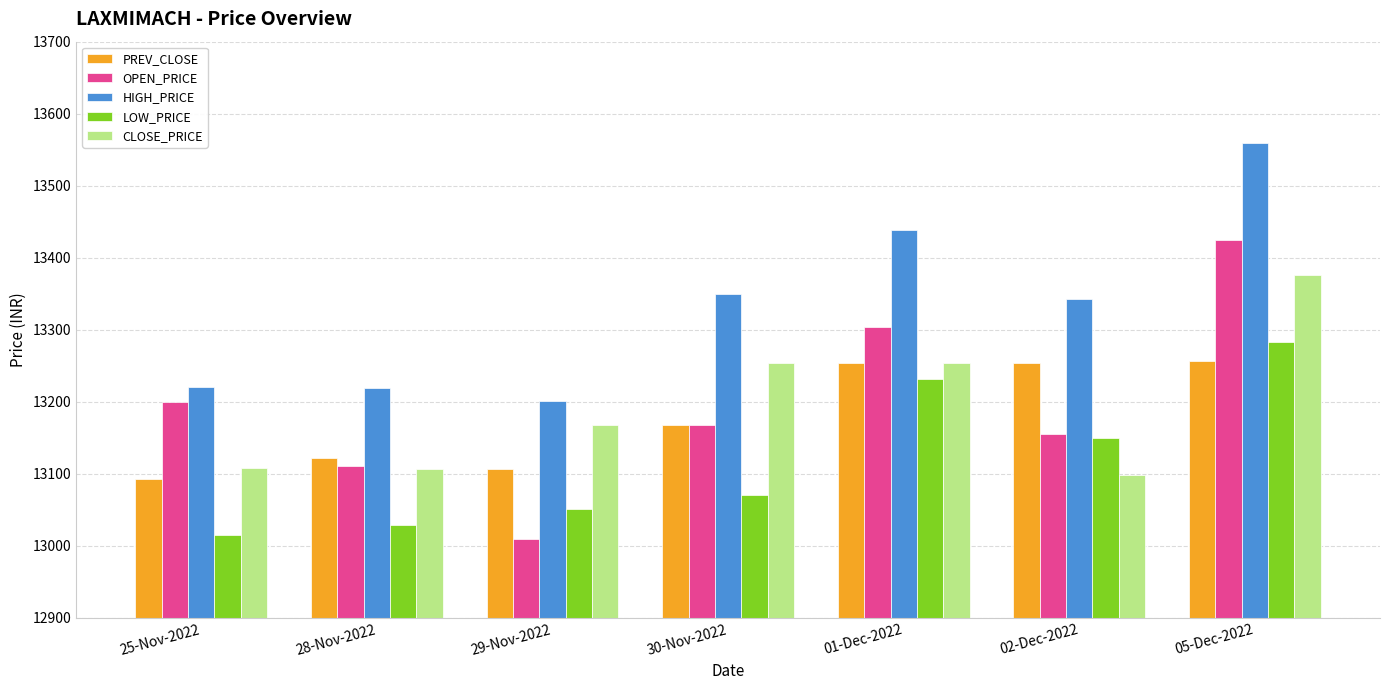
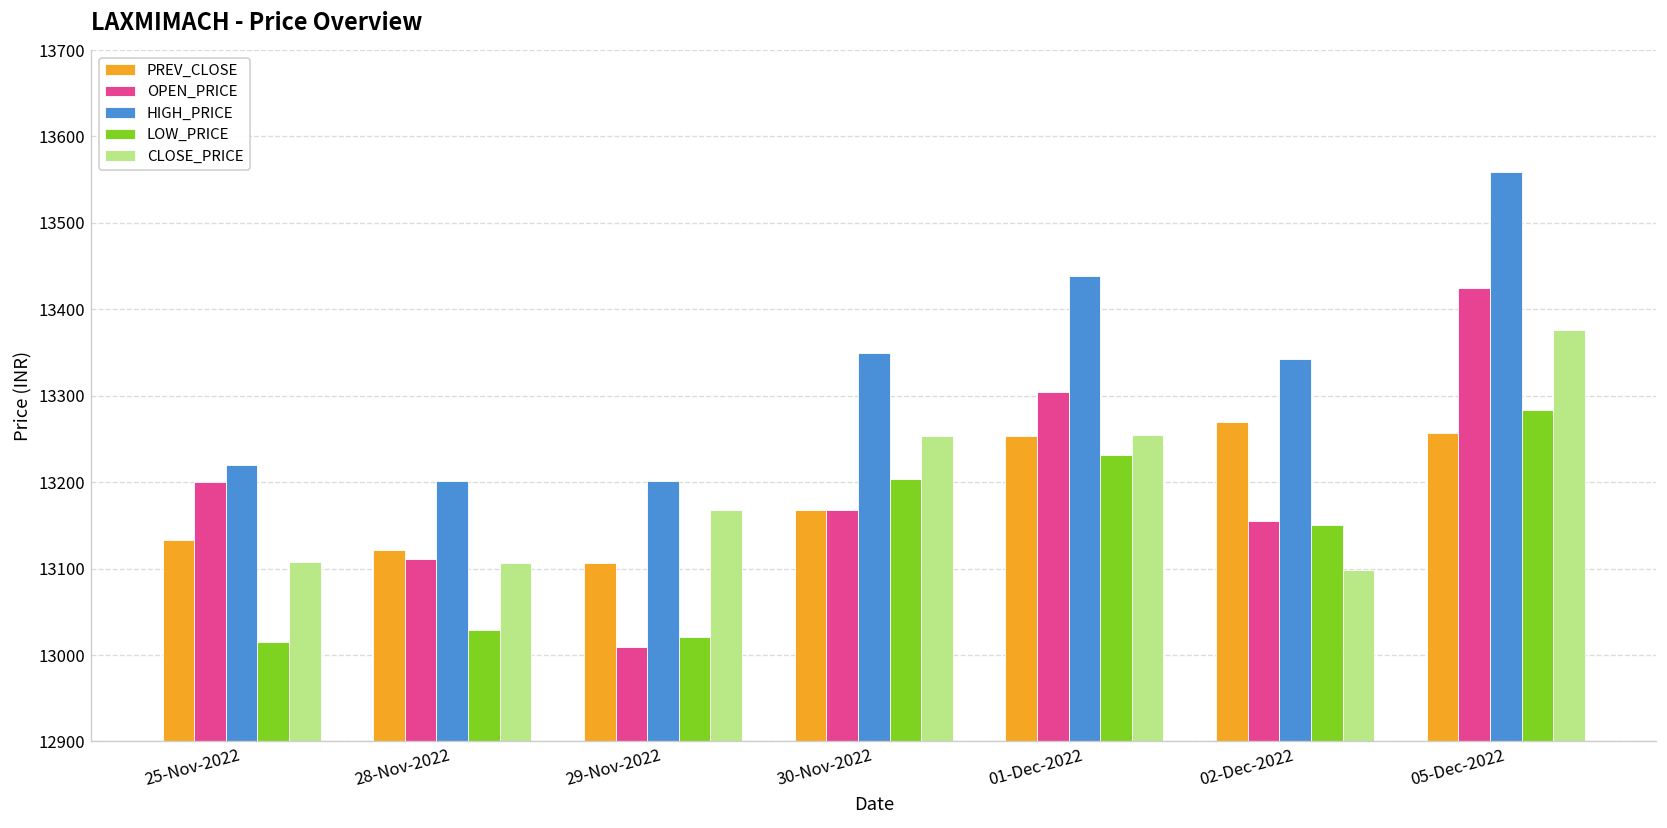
  {
    "PREV_CLOSE": {
-     "25-Nov-2022": 13090,
+     "25-Nov-2022": 13130,
      "28-Nov-2022": 13120,
      "29-Nov-2022": 13110,
      "30-Nov-2022": 13170,
      "01-Dec-2022": 13250,
-     "02-Dec-2022": 13250,
+     "02-Dec-2022": 13270,
      "05-Dec-2022": 13260
    },
    "OPEN_PRICE": {
      "25-Nov-2022": 13200,
      "28-Nov-2022": 13110,
      "29-Nov-2022": 13010,
      "30-Nov-2022": 13170,
      "01-Dec-2022": 13300,
      "02-Dec-2022": 13160,
      "05-Dec-2022": 13430
    },
    "HIGH_PRICE": {
      "25-Nov-2022": 13220,
-     "28-Nov-2022": 13220,
+     "28-Nov-2022": 13200,
      "29-Nov-2022": 13200,
      "30-Nov-2022": 13350,
      "01-Dec-2022": 13440,
      "02-Dec-2022": 13340,
      "05-Dec-2022": 13560
    },
    "LOW_PRICE": {
      "25-Nov-2022": 13020,
      "28-Nov-2022": 13030,
-     "29-Nov-2022": 13050,
-     "30-Nov-2022": 13070,
+     "29-Nov-2022": 13020,
+     "30-Nov-2022": 13200,
      "01-Dec-2022": 13230,
      "02-Dec-2022": 13150,
      "05-Dec-2022": 13280
    },
    "CLOSE_PRICE": {
      "25-Nov-2022": 13110,
      "28-Nov-2022": 13110,
      "29-Nov-2022": 13170,
      "30-Nov-2022": 13250,
      "01-Dec-2022": 13250,
      "02-Dec-2022": 13100,
      "05-Dec-2022": 13380
    }
  }
